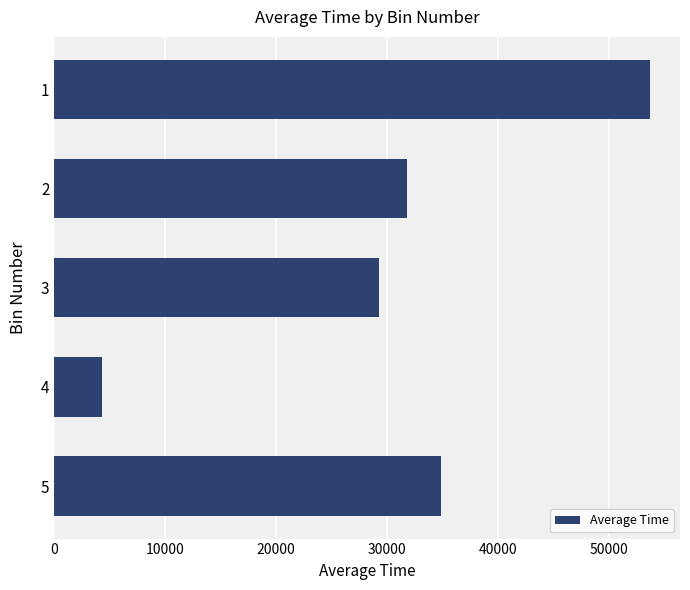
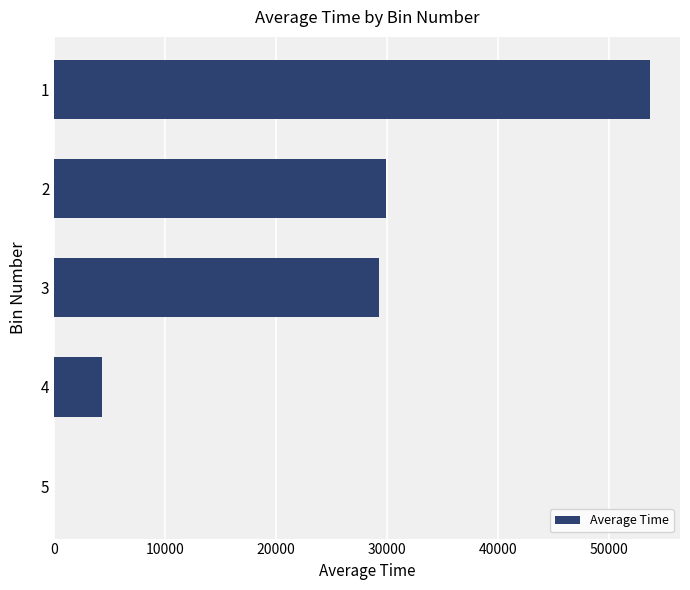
  {
    "1": 53700,
-   "2": 31800,
+   "2": 29900,
    "3": 29300,
    "4": 4300,
-   "5": 34900
+   "5": 0
  }
